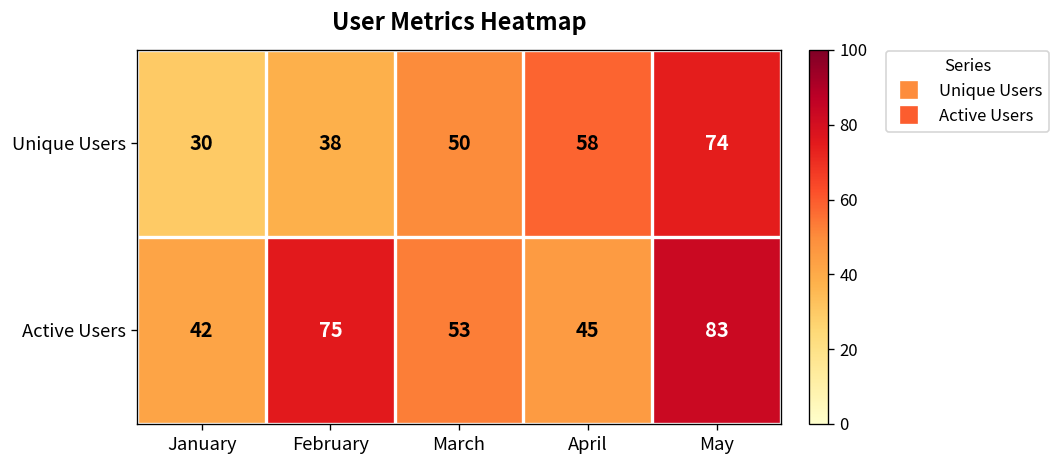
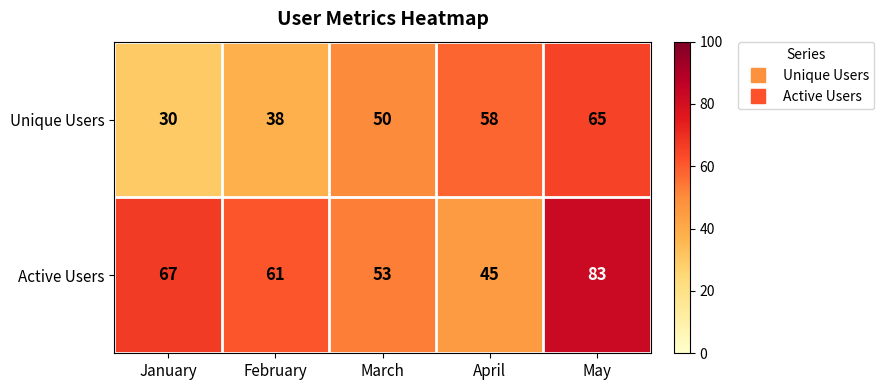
  {
    "Unique Users": {
      "January": 30,
      "February": 38,
      "March": 50,
      "April": 58,
-     "May": 74
+     "May": 65
    },
    "Active Users": {
-     "January": 42,
-     "February": 75,
+     "January": 67,
+     "February": 61,
      "March": 53,
      "April": 45,
      "May": 83
    }
  }
